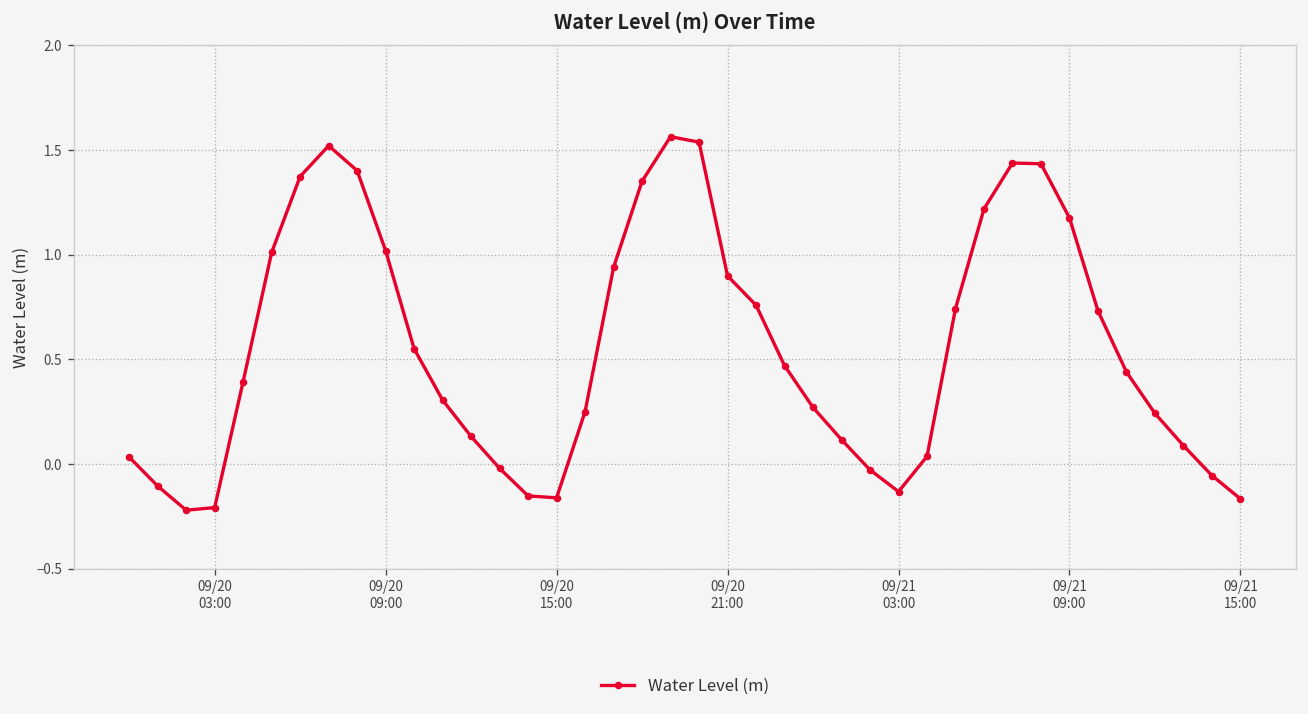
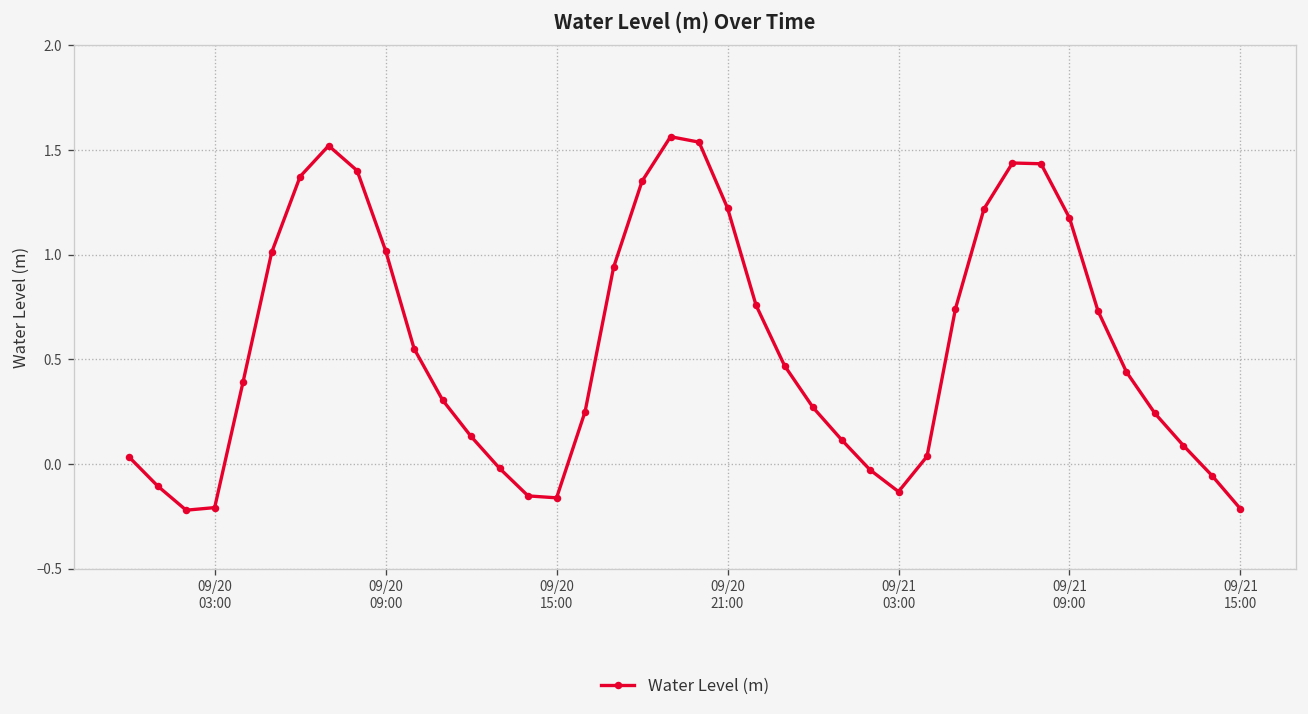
  {
    "09/20 03:00": -0.21,
    "09/20 09:00": 1.02,
    "09/20 15:00": -0.16,
-   "09/20 21:00": 0.90,
+   "09/20 21:00": 1.22,
    "09/21 03:00": -0.13,
    "09/21 09:00": 1.18,
-   "09/21 15:00": -0.17
+   "09/21 15:00": -0.21
  }
